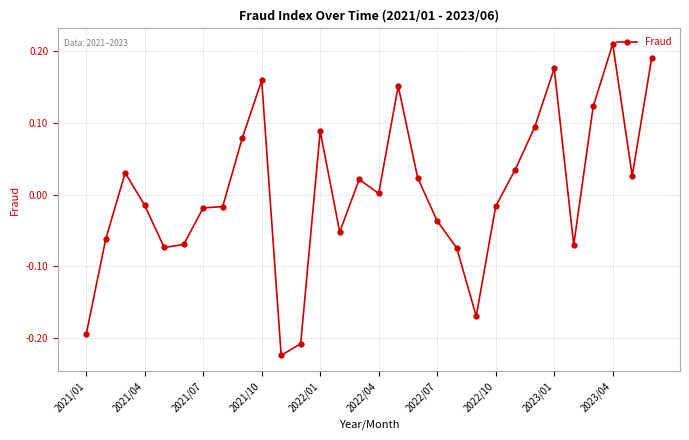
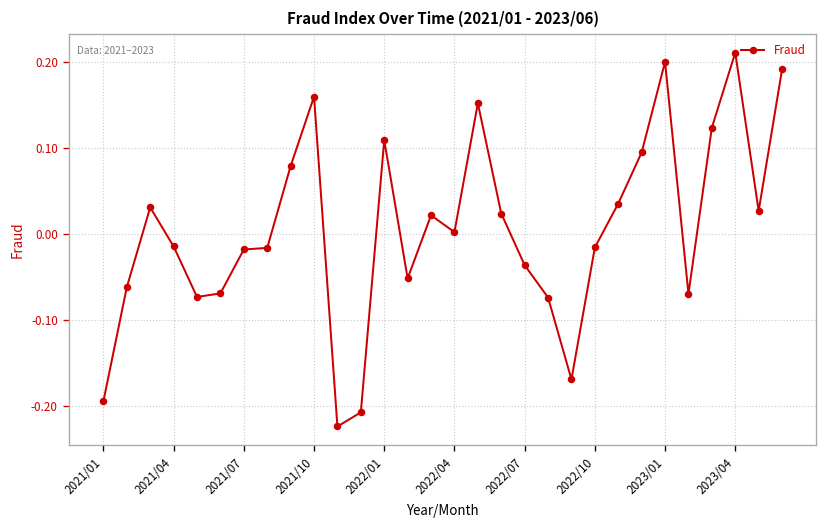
  {
    "2021/01": -0.19,
    "2021/04": -0.01,
    "2021/07": -0.02,
    "2021/10": 0.16,
-   "2022/01": 0.09,
+   "2022/01": 0.11,
    "2022/04": 0.00,
    "2022/07": -0.04,
    "2022/10": -0.02,
-   "2023/01": 0.18,
+   "2023/01": 0.20,
    "2023/04": 0.21
  }
